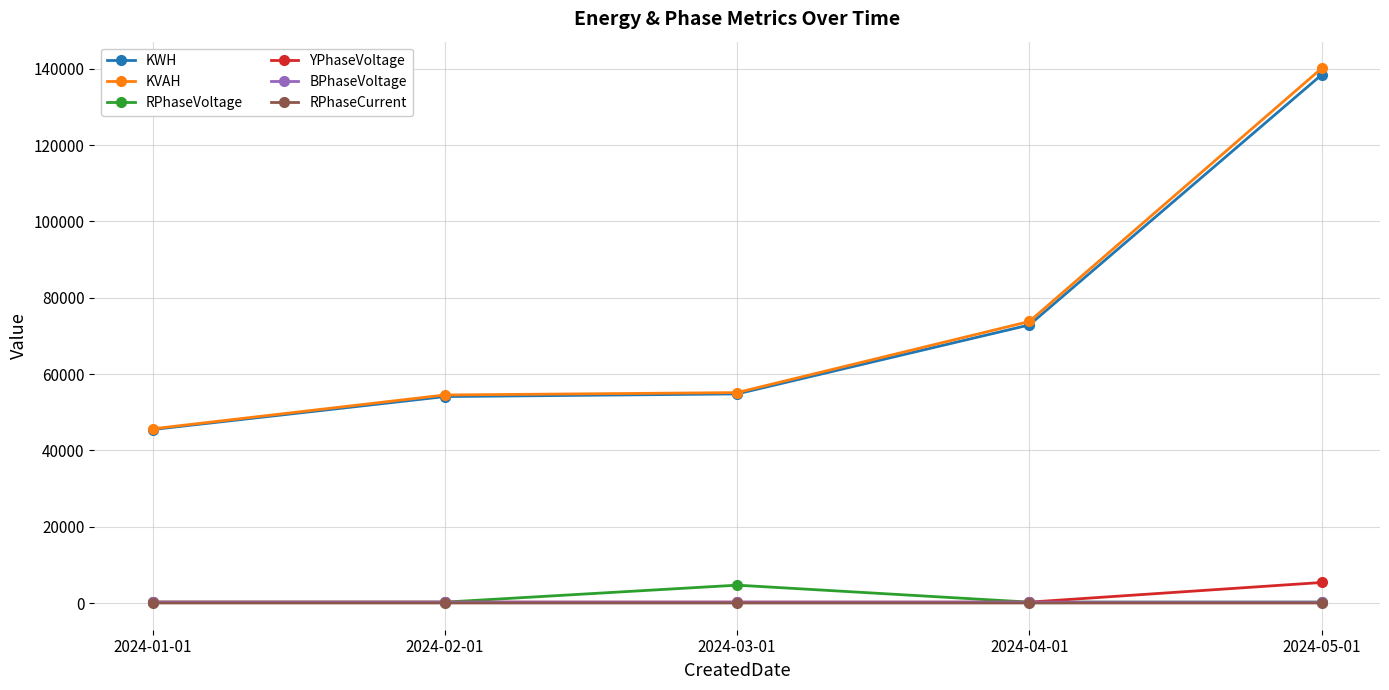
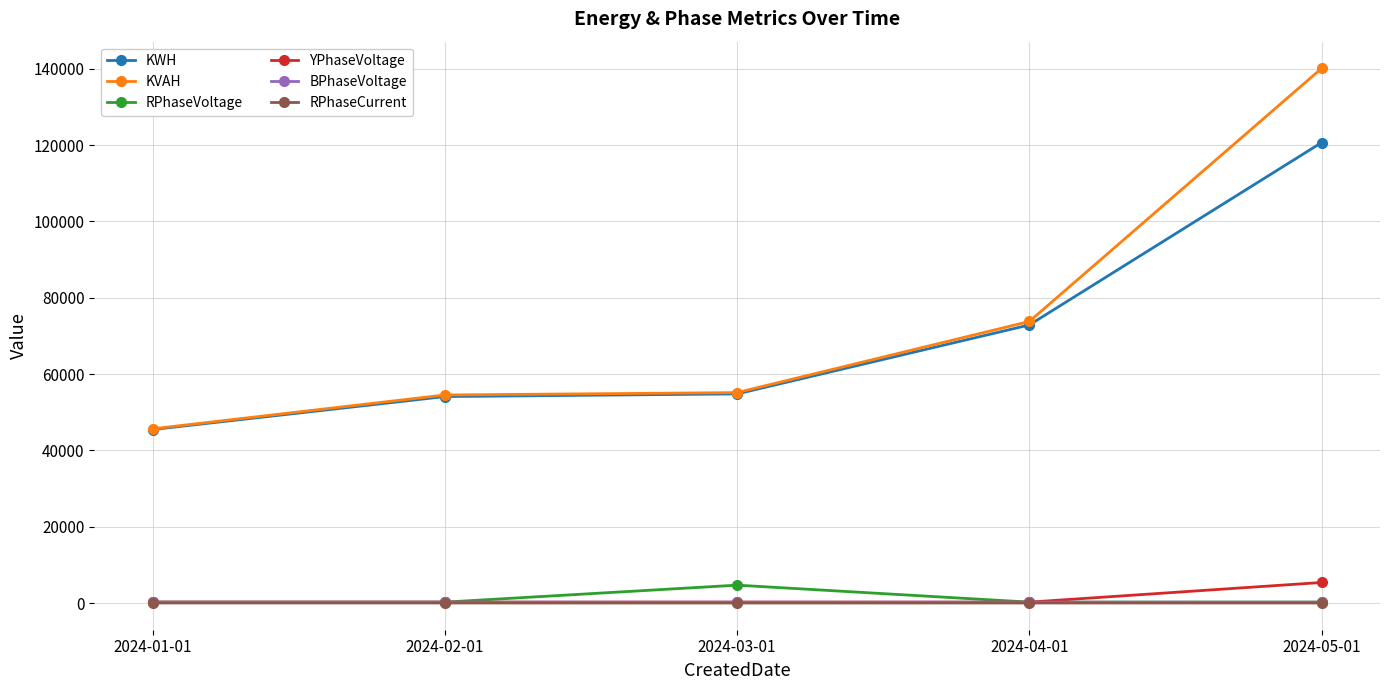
  {
    "KWH": {
      "2024-04-01": 73000,
-     "2024-05-01": 138000
+     "2024-05-01": 121000
    },
    "KVAH": {
      "2024-04-01": 74000,
      "2024-05-01": 140000
    },
    "RPhaseVoltage": {
      "2024-03-01": 5000
    },
    "YPhaseVoltage": {
      "2024-05-01": 5000
    }
  }
